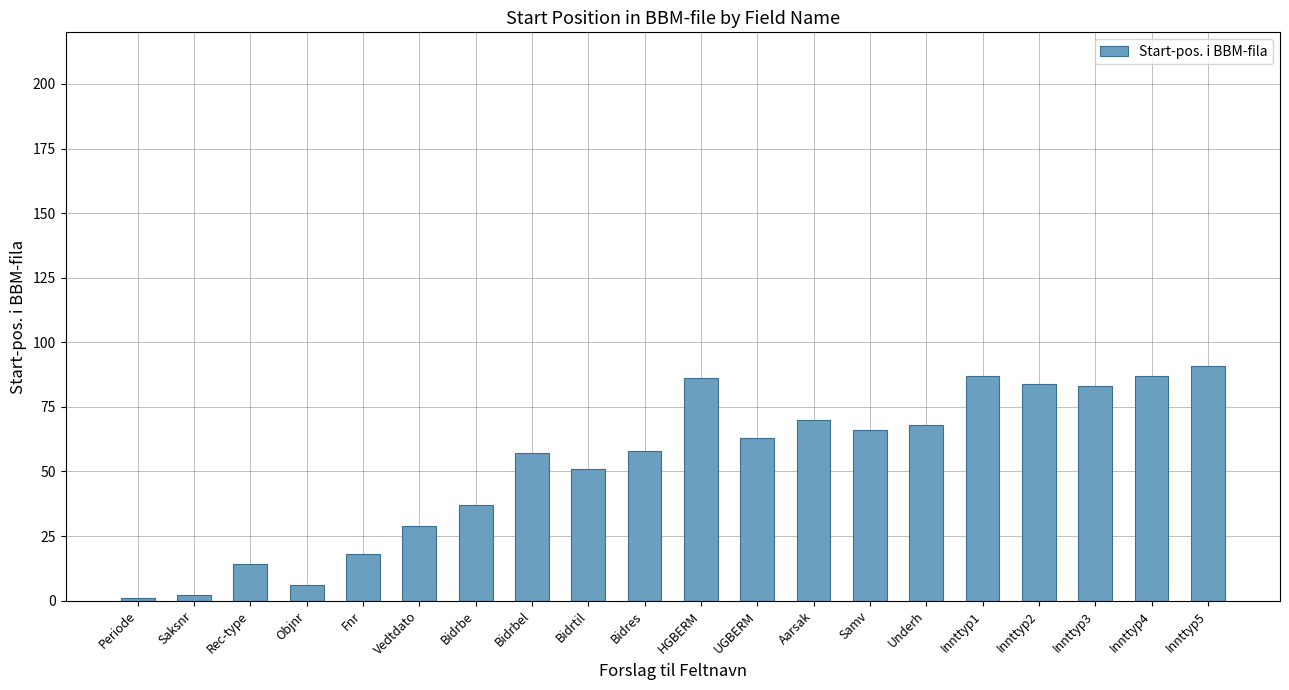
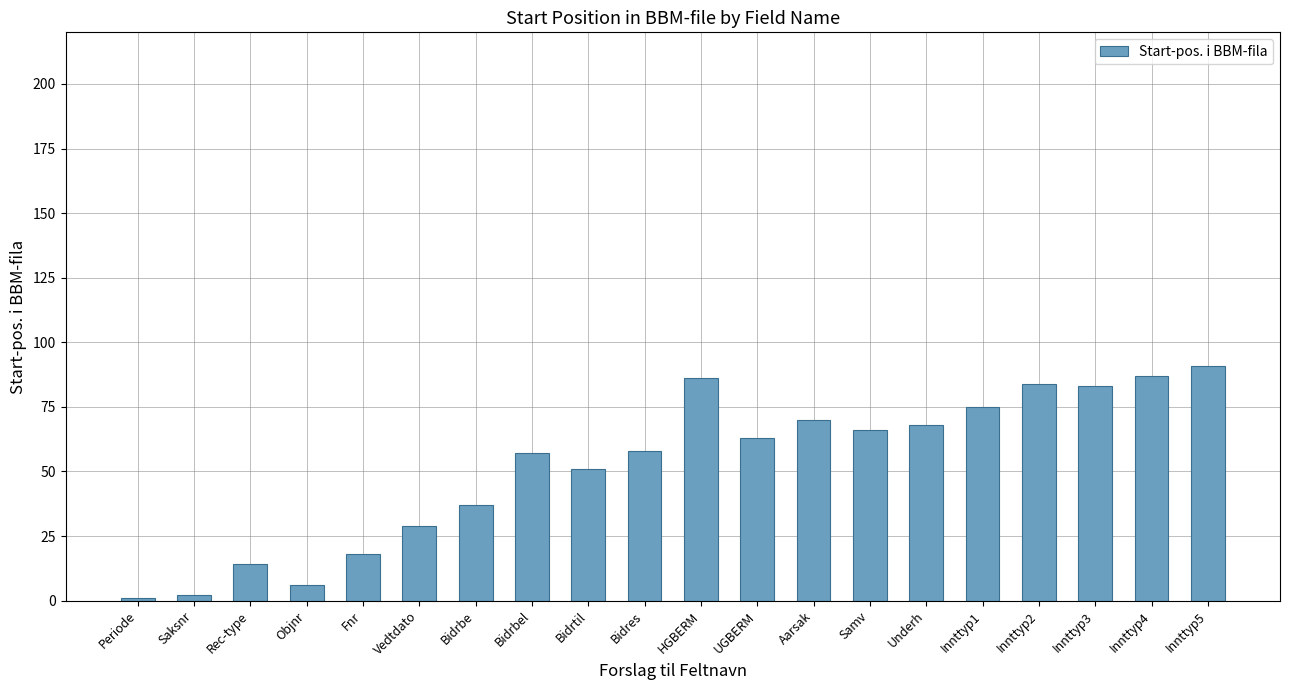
  {
    "Periode": 1,
    "Saksnr": 2,
    "Rec-type": 14,
    "Objnr": 6,
    "Fnr": 18,
    "Vedtdato": 29,
    "Bidrbe": 37,
    "Bidrbel": 57,
    "Bidrtil": 51,
    "Bidres": 58,
    "HGBERM": 86,
    "UGBERM": 63,
    "Aarsak": 70,
    "Samv": 66,
    "Underh": 68,
-   "Innttyp1": 87,
+   "Innttyp1": 75,
    "Innttyp2": 84,
    "Innttyp3": 83,
    "Innttyp4": 87,
    "Innttyp5": 91
  }
